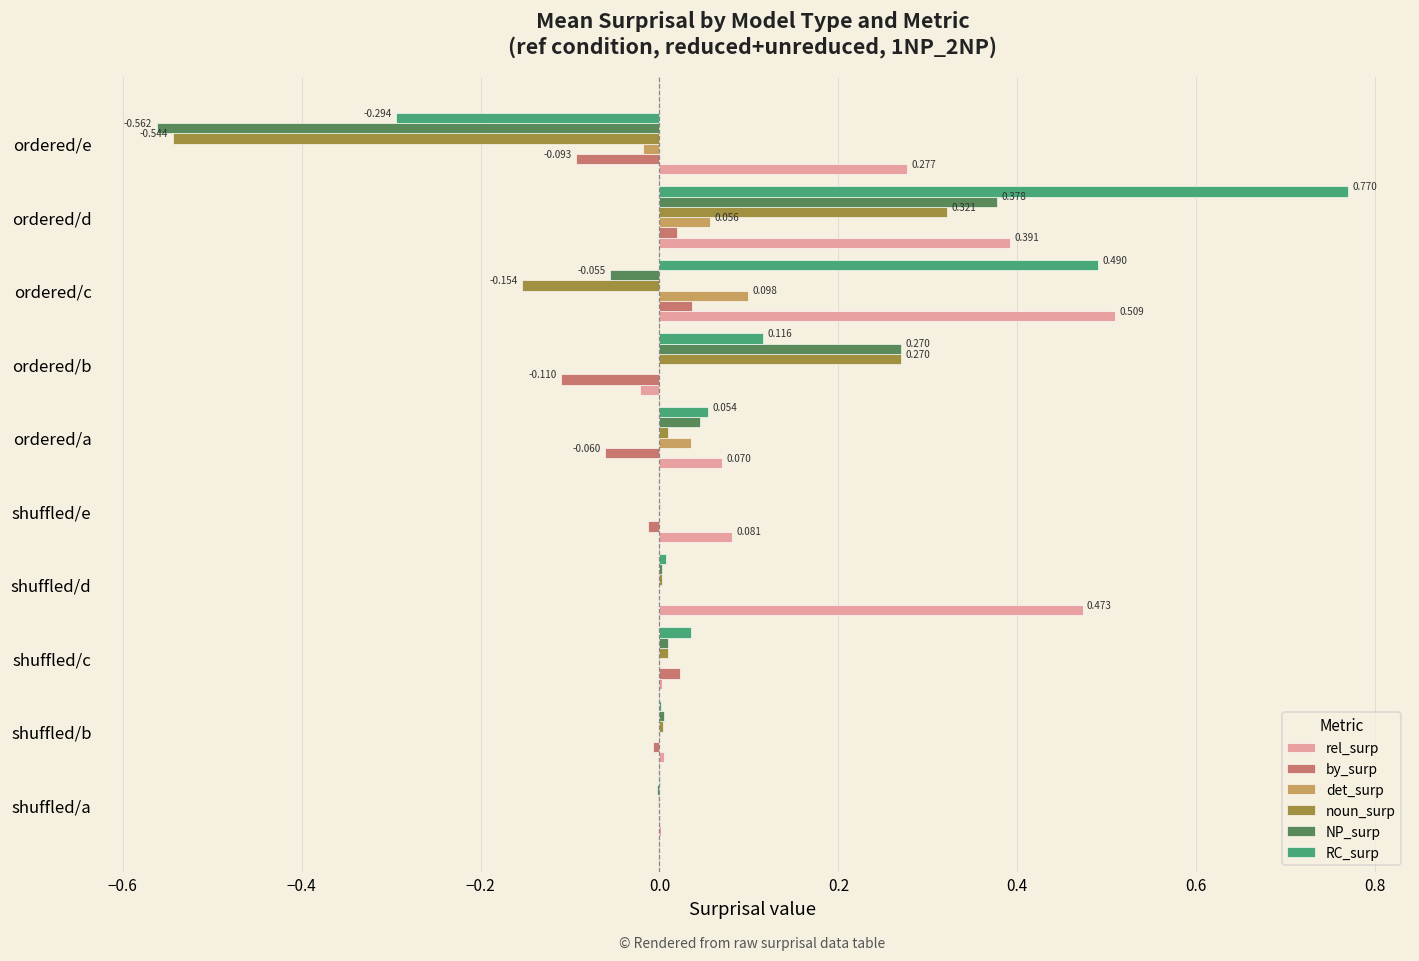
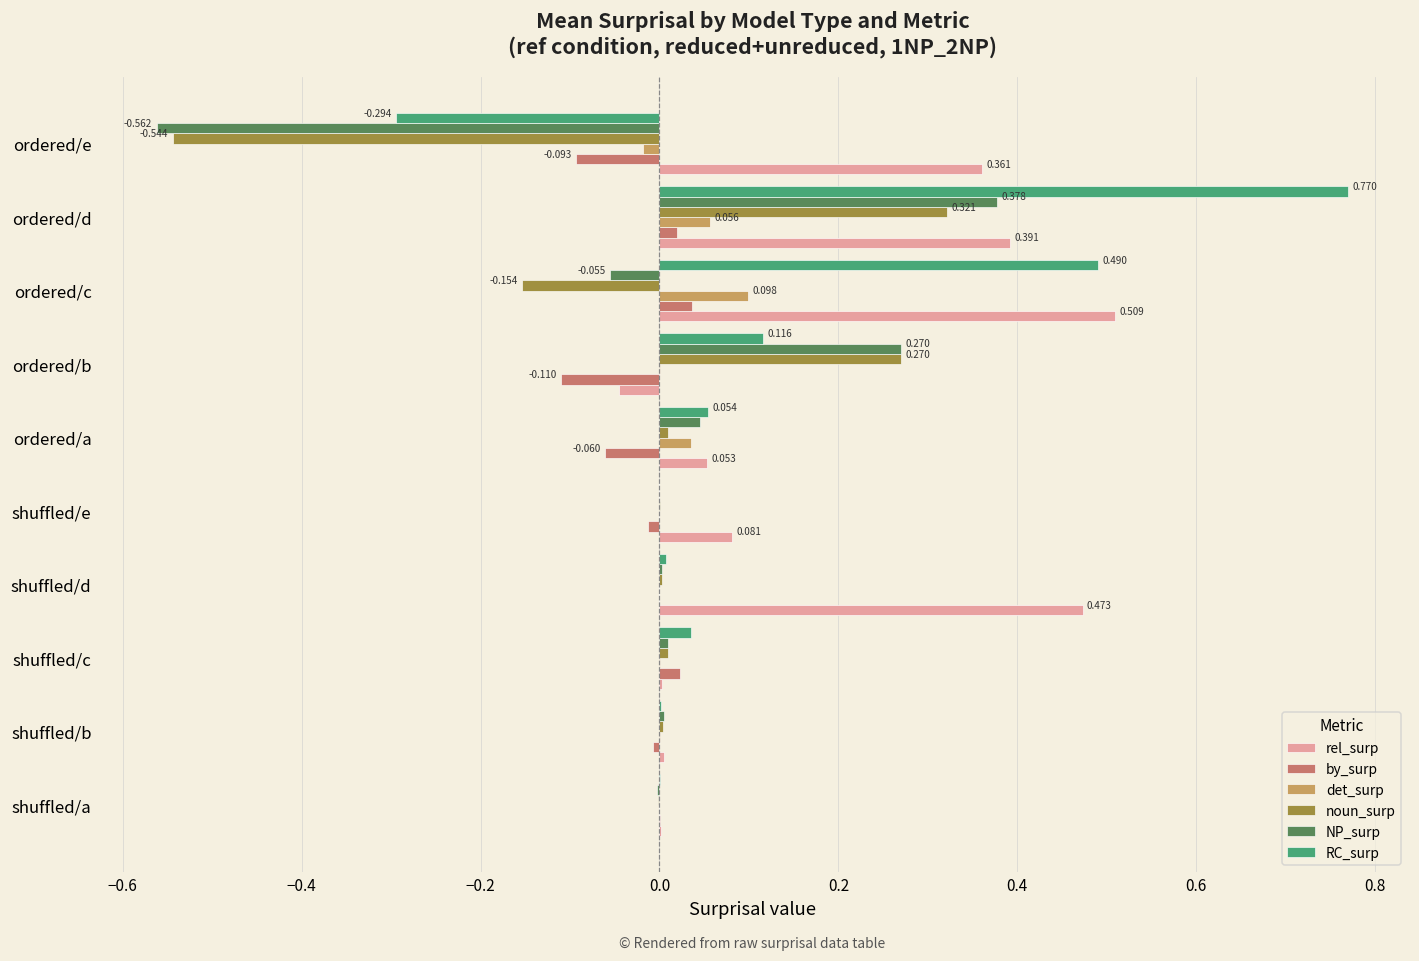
  {
    "rel_surp": {
-     "ordered/e": 0.277,
+     "ordered/e": 0.361,
      "ordered/d": 0.391,
      "ordered/c": 0.509,
-     "ordered/b": -0.02,
-     "ordered/a": 0.070,
+     "ordered/b": -0.04,
+     "ordered/a": 0.053,
      "shuffled/e": 0.081,
      "shuffled/d": 0.473
    }
  }
